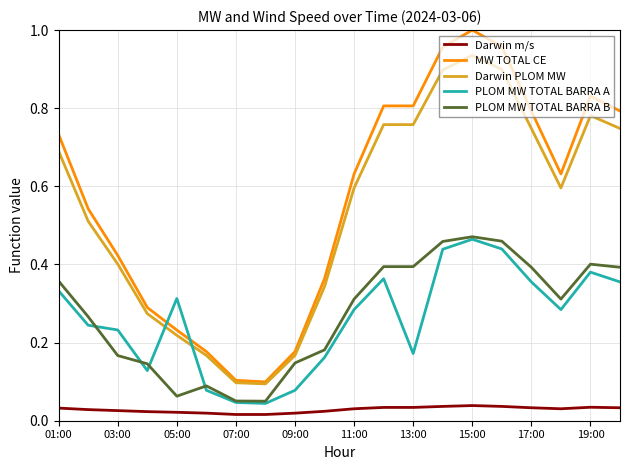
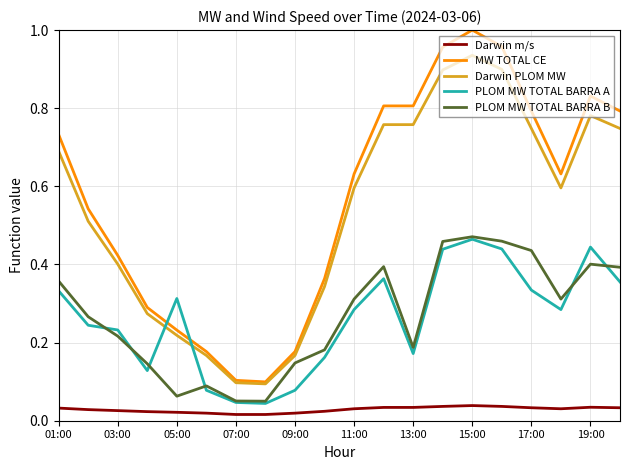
  {
    "Darwin m/s": {
      "01:00": 0.03,
      "03:00": 0.03,
      "05:00": 0.02,
      "07:00": 0.02,
      "09:00": 0.02,
      "11:00": 0.03,
      "13:00": 0.03,
      "15:00": 0.04,
      "17:00": 0.03,
      "19:00": 0.03
    },
    "PLOM MW TOTAL BARRA A": {
      "01:00": 0.33,
      "03:00": 0.23,
      "05:00": 0.31,
      "09:00": 0.08,
      "11:00": 0.28,
      "13:00": 0.17,
      "15:00": 0.46,
-     "17:00": 0.36,
-     "19:00": 0.38
+     "17:00": 0.33,
+     "19:00": 0.44
    },
    "PLOM MW TOTAL BARRA B": {
      "01:00": 0.36,
-     "03:00": 0.17,
+     "03:00": 0.22,
      "05:00": 0.06,
      "09:00": 0.15,
      "11:00": 0.31,
-     "13:00": 0.39,
+     "13:00": 0.19,
      "15:00": 0.47,
-     "17:00": 0.39,
+     "17:00": 0.44,
      "19:00": 0.40
    }
  }
